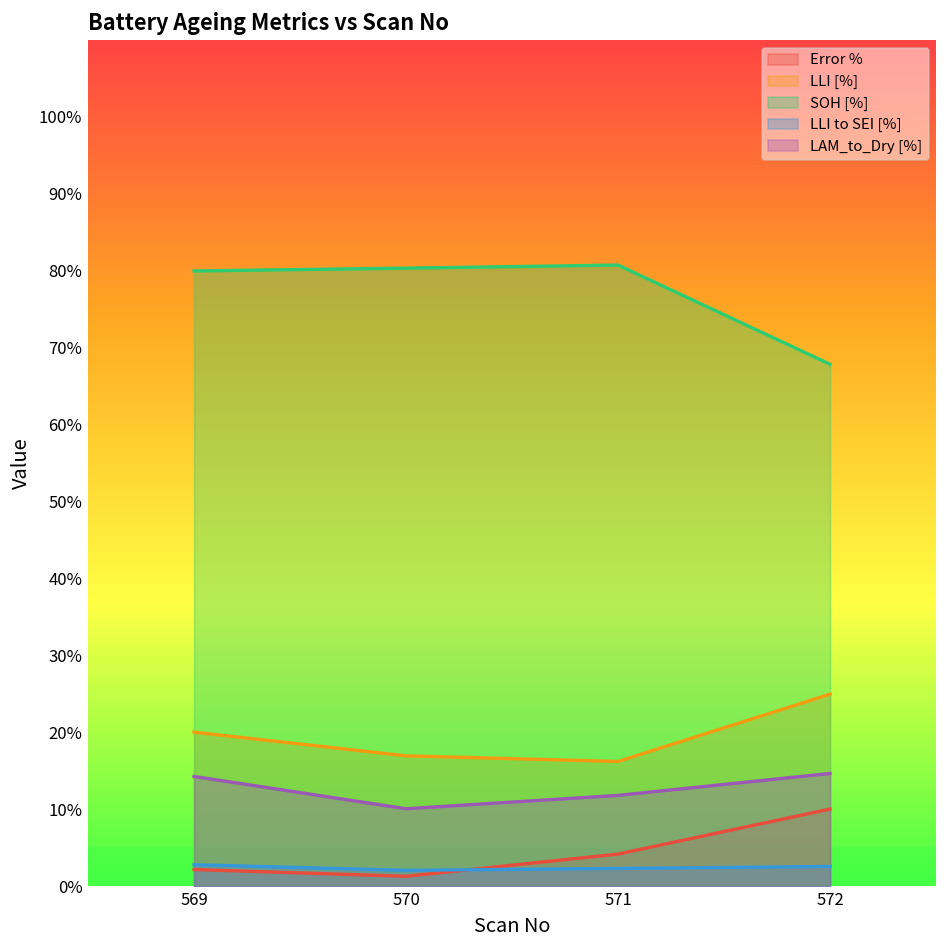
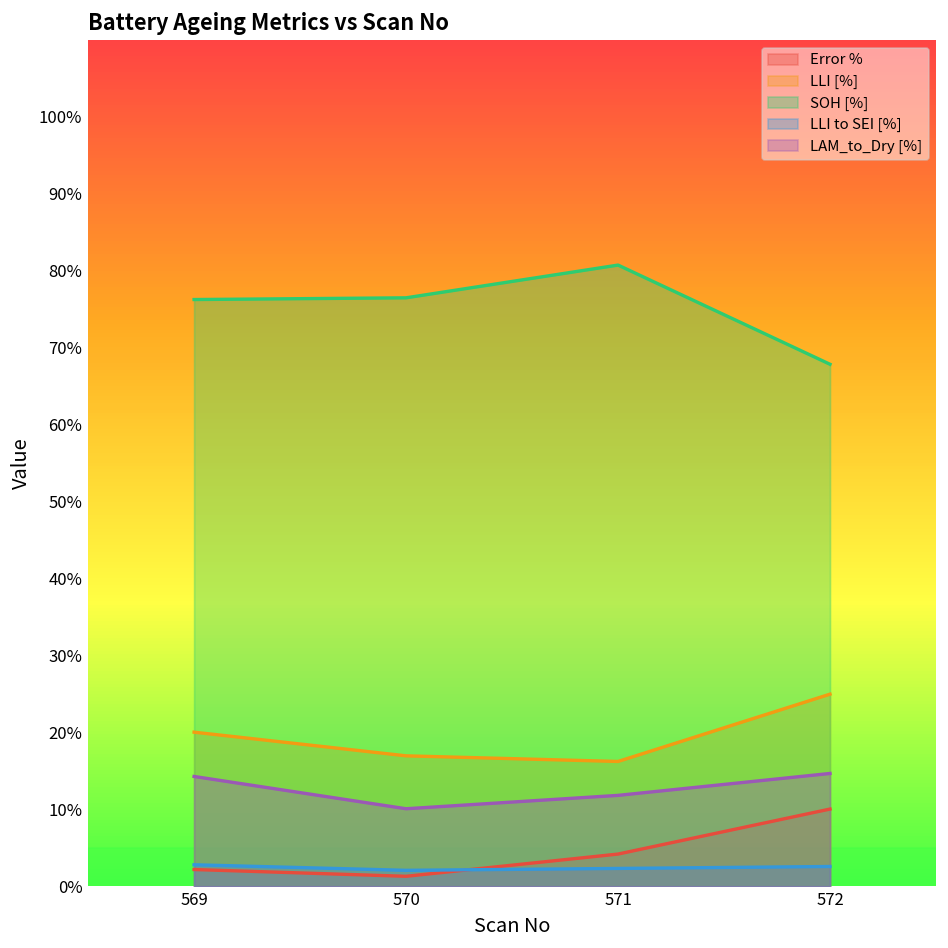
  {
    "SOH [%]": {
-     "569": "80%",
-     "570": "80%",
+     "569": "76%",
+     "570": "76%",
      "571": "81%",
      "572": "68%"
    },
    "LAM_to_Dry [%]": {
      "569": "14%",
      "570": "10%",
      "571": "12%",
      "572": "15%"
    }
  }
